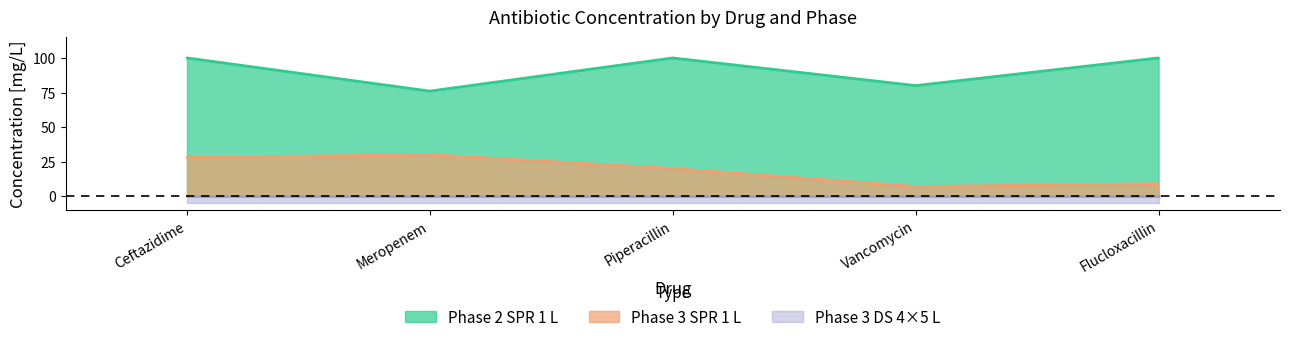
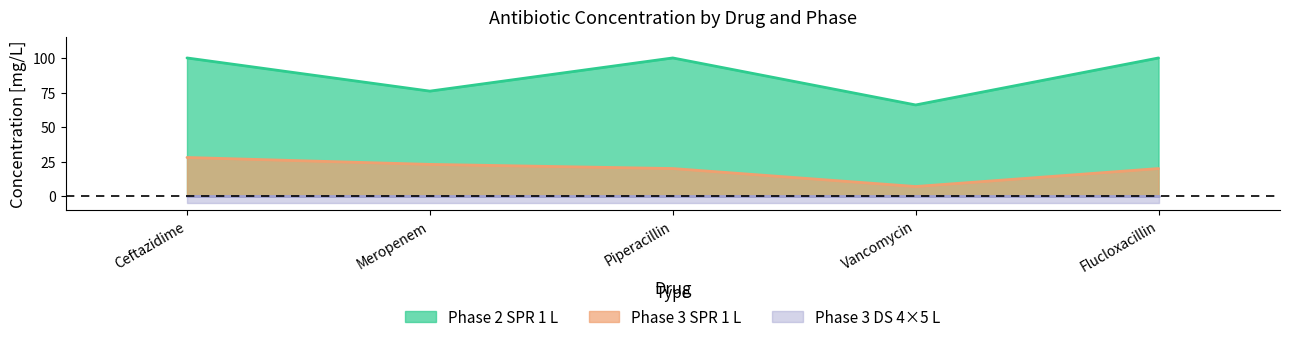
  {
    "Phase 2 SPR 1 L": {
      "Ceftazidime": 100,
      "Meropenem": 76,
      "Piperacillin": 100,
-     "Vancomycin": 80,
+     "Vancomycin": 66,
      "Flucloxacillin": 100
    },
    "Phase 3 SPR 1 L": {
      "Ceftazidime": 28,
-     "Meropenem": 30,
+     "Meropenem": 23,
      "Piperacillin": 20,
      "Vancomycin": 7,
-     "Flucloxacillin": 9
+     "Flucloxacillin": 20
    },
    "Phase 3 DS 4×5 L": {
      "Ceftazidime": 0,
      "Meropenem": 0,
      "Piperacillin": 0,
      "Vancomycin": 0,
      "Flucloxacillin": 0
    }
  }
